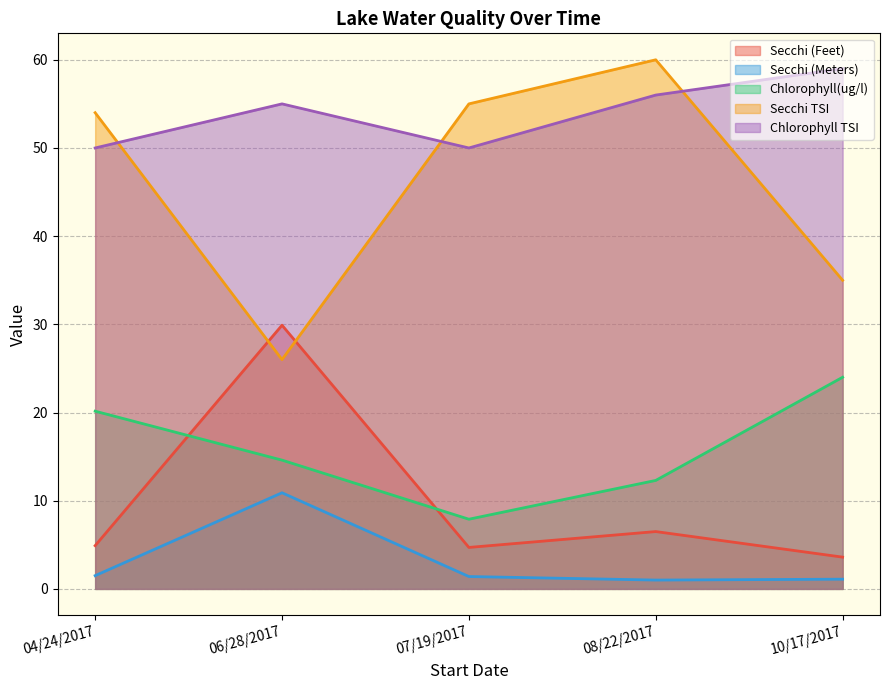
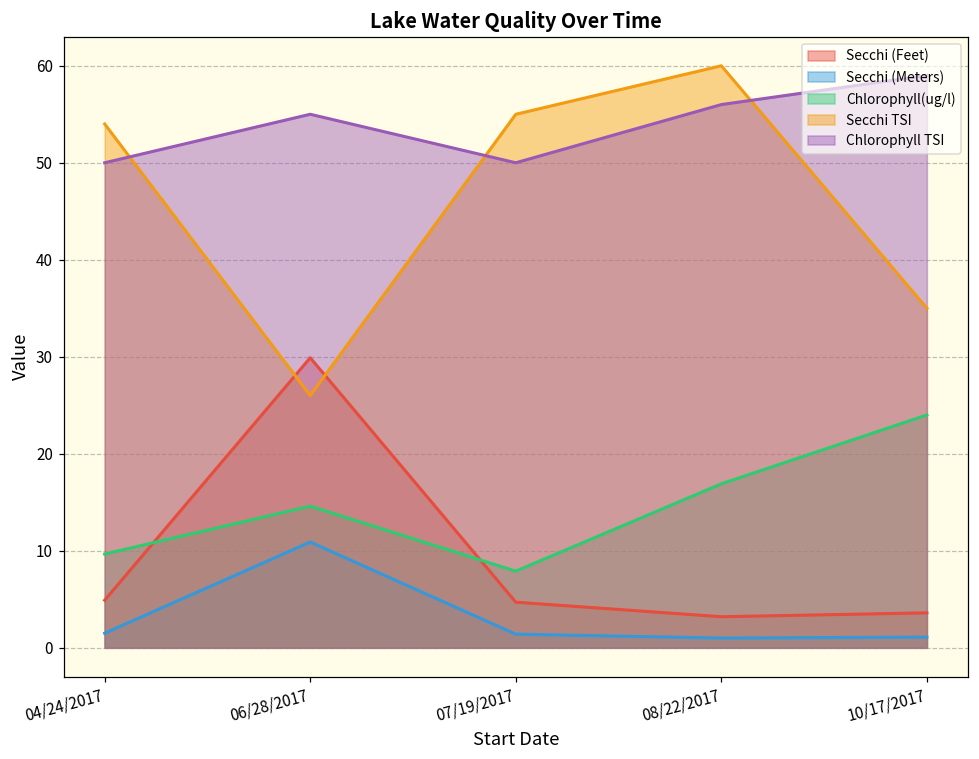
  {
    "Secchi (Feet)": {
      "04/24/2017": 5,
      "06/28/2017": 30,
      "07/19/2017": 5,
-     "08/22/2017": 7,
+     "08/22/2017": 3,
      "10/17/2017": 4
    },
    "Secchi (Meters)": {
      "04/24/2017": 2,
      "06/28/2017": 11,
      "07/19/2017": 1,
      "08/22/2017": 1,
      "10/17/2017": 1
    },
    "Chlorophyll(ug/l)": {
-     "04/24/2017": 20,
+     "04/24/2017": 10,
      "06/28/2017": 15,
      "07/19/2017": 8,
-     "08/22/2017": 12,
+     "08/22/2017": 17,
      "10/17/2017": 24
    },
    "Secchi TSI": {
      "04/24/2017": 54,
      "06/28/2017": 26,
      "07/19/2017": 55,
      "08/22/2017": 60,
      "10/17/2017": 35
    },
    "Chlorophyll TSI": {
      "04/24/2017": 50,
      "06/28/2017": 55,
      "07/19/2017": 50,
      "08/22/2017": 56
    }
  }
